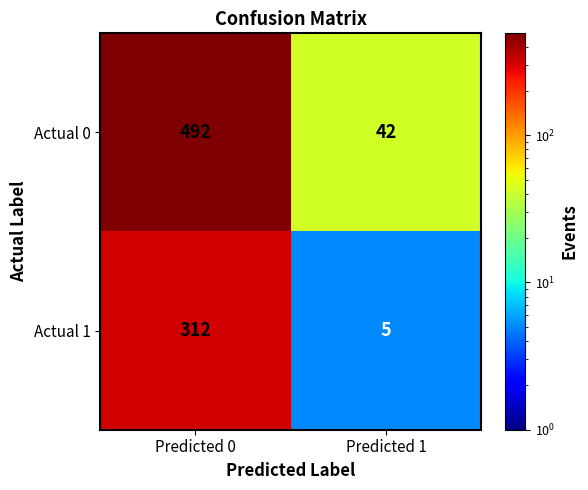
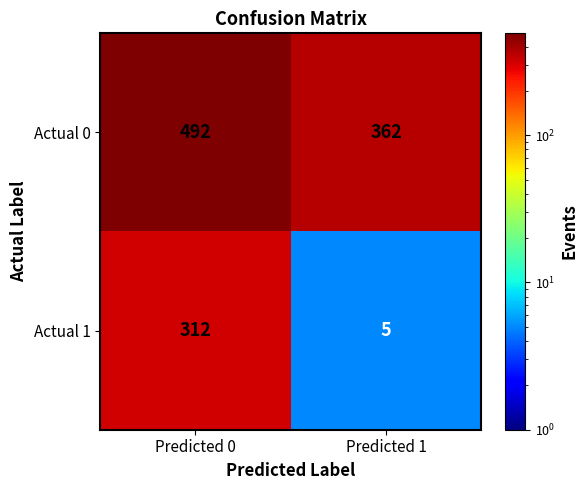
  {
    "Actual 0": {
      "Predicted 0": 492,
-     "Predicted 1": 42
+     "Predicted 1": 362
    },
    "Actual 1": {
      "Predicted 0": 312,
      "Predicted 1": 5
    }
  }
